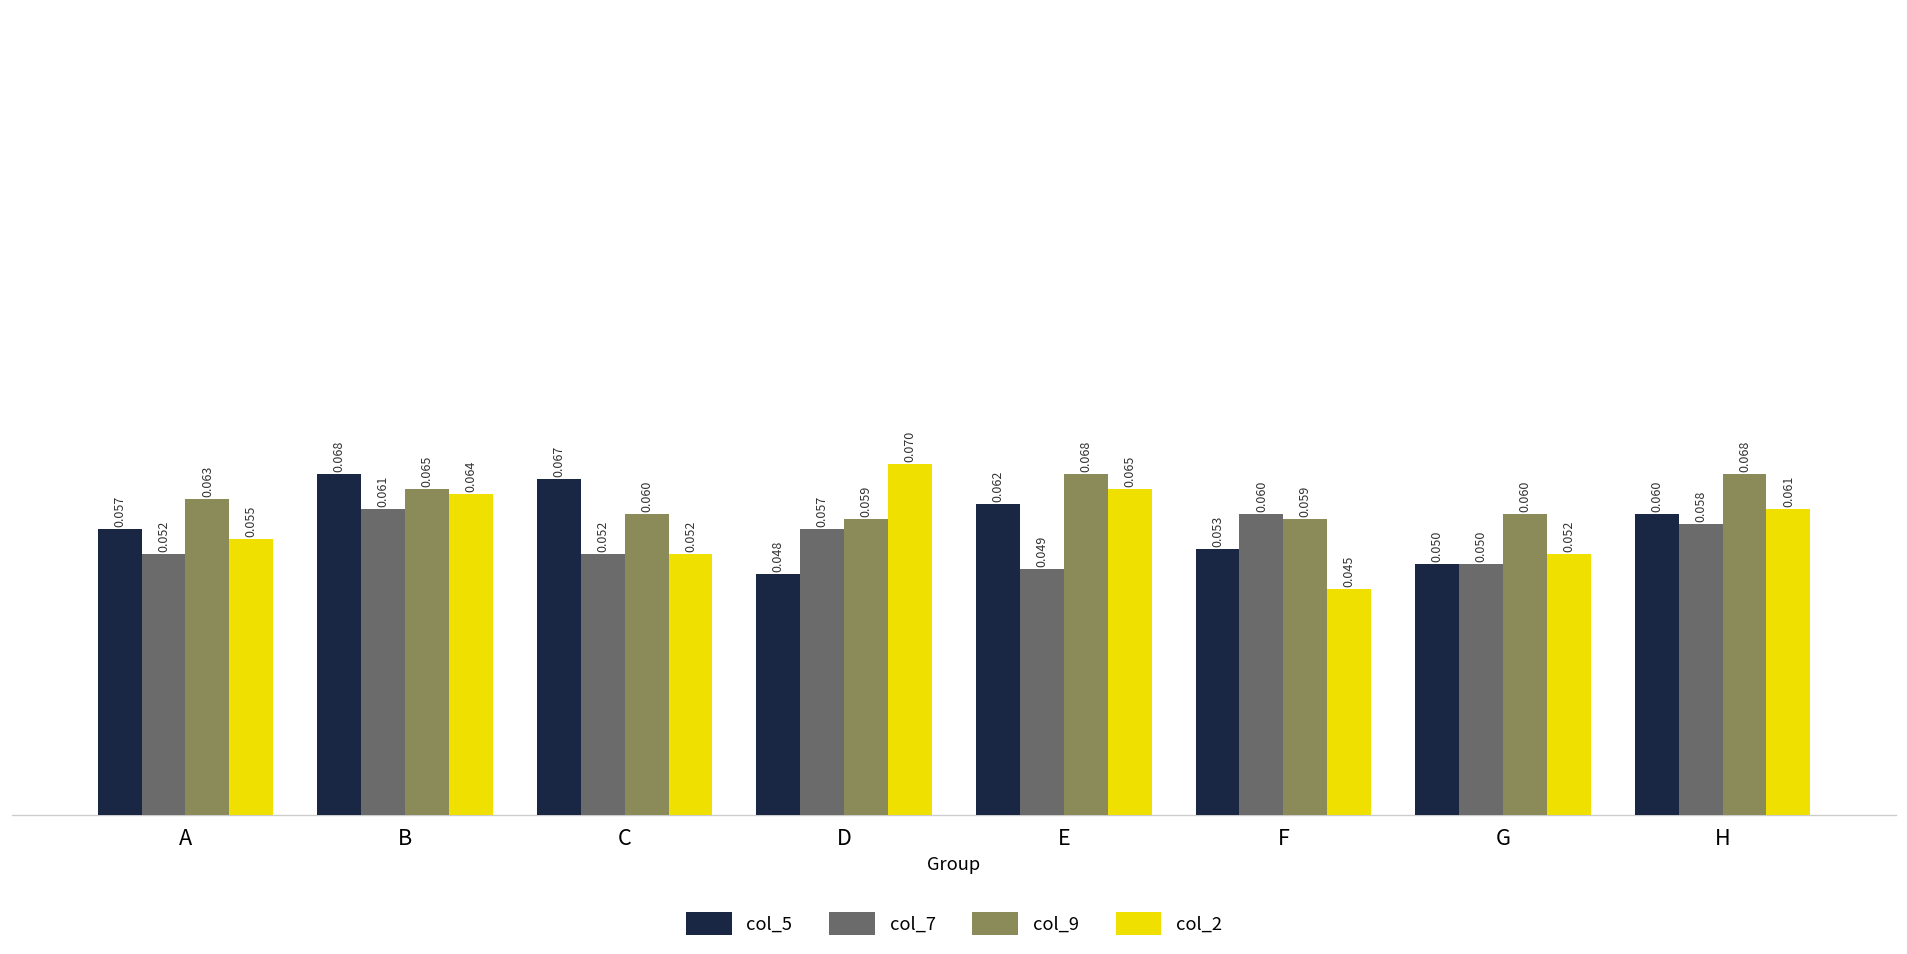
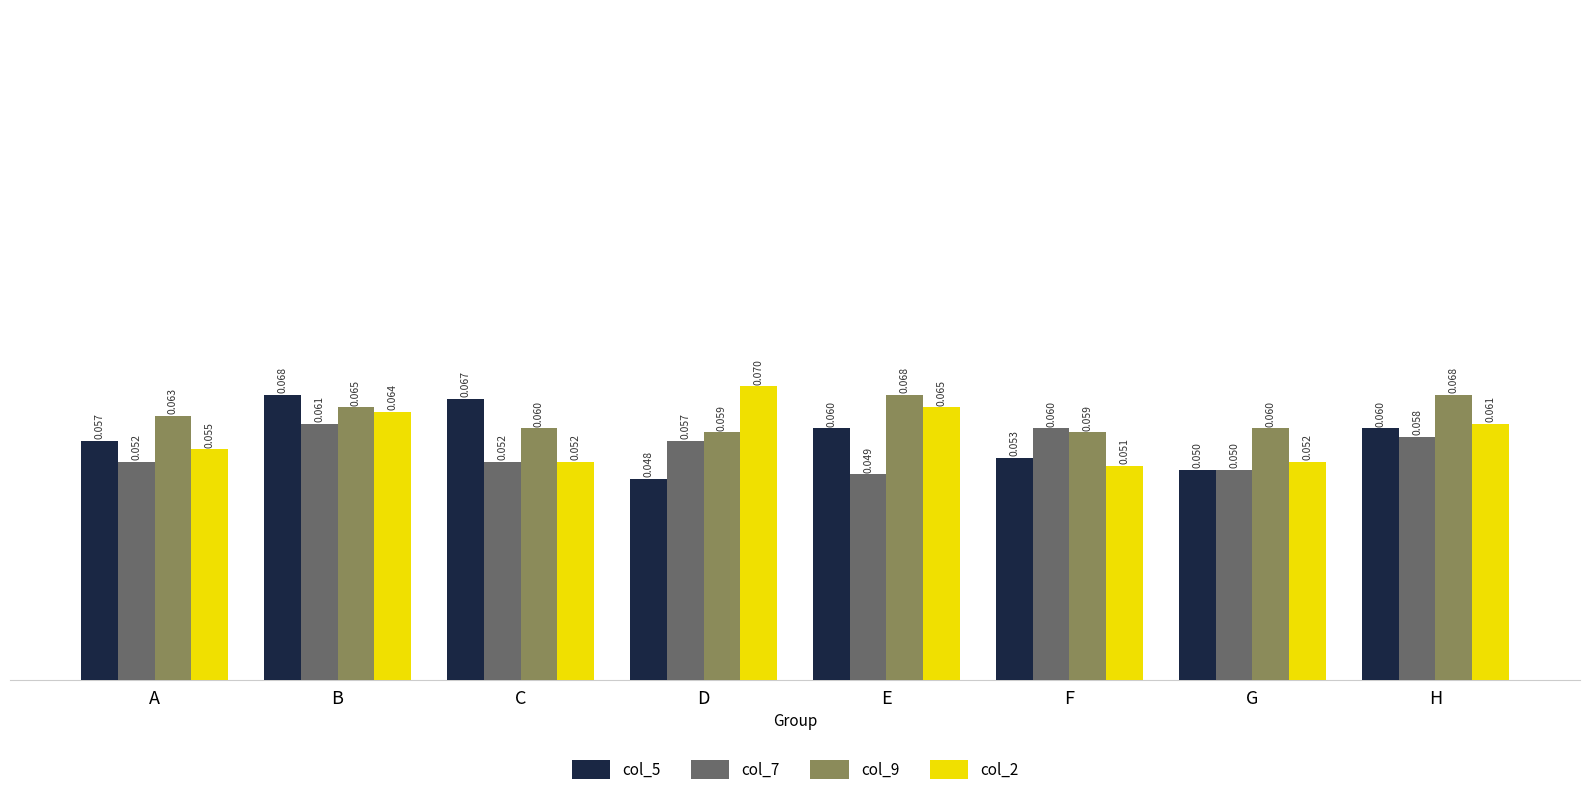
  {
    "col_5": {
      "A": 0.057,
      "B": 0.068,
      "C": 0.067,
      "D": 0.048,
-     "E": 0.062,
+     "E": 0.060,
      "F": 0.053,
      "G": 0.050,
      "H": 0.060
    },
    "col_2": {
      "A": 0.055,
      "B": 0.064,
      "C": 0.052,
      "D": 0.070,
      "E": 0.065,
-     "F": 0.045,
+     "F": 0.051,
      "G": 0.052,
      "H": 0.061
    }
  }
